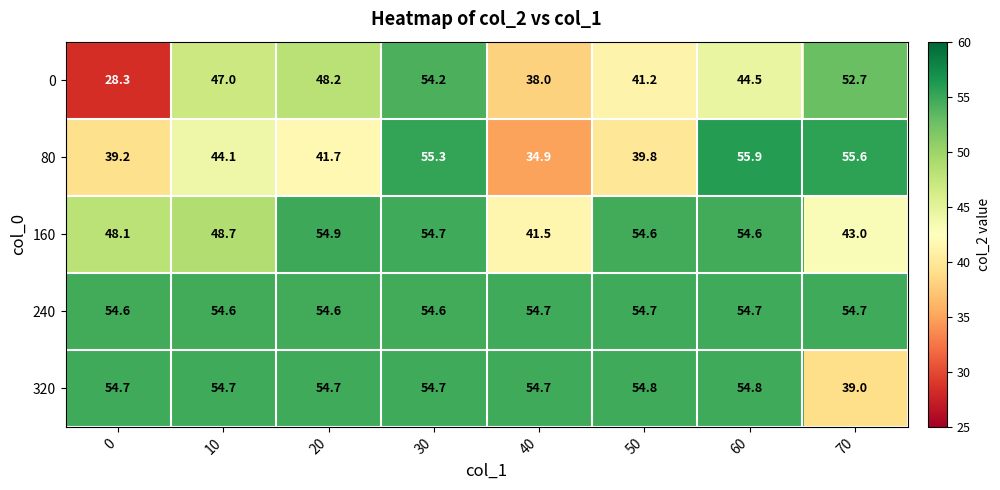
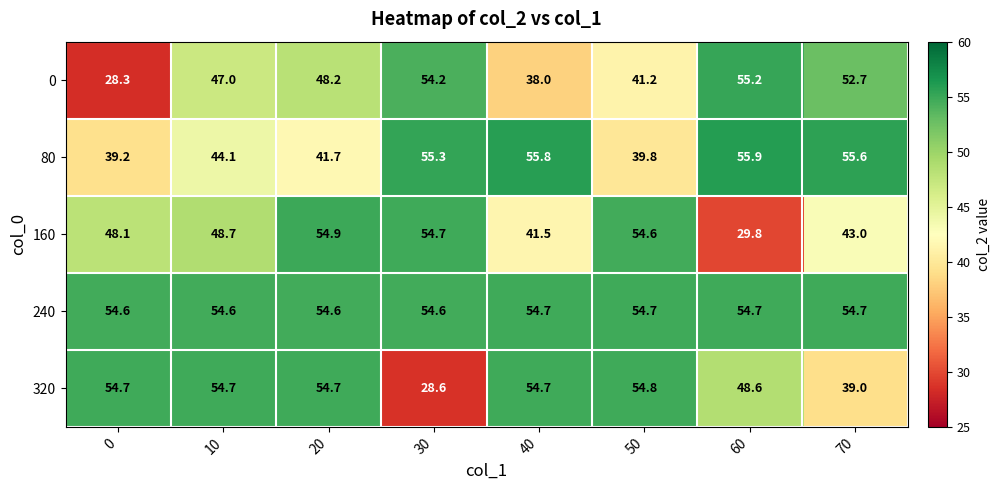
  {
    "0": {
      "0": 28.3,
      "10": 47.0,
      "20": 48.2,
      "30": 54.2,
      "40": 38.0,
      "50": 41.2,
-     "60": 44.5,
+     "60": 55.2,
      "70": 52.7
    },
    "80": {
      "0": 39.2,
      "10": 44.1,
      "20": 41.7,
      "30": 55.3,
-     "40": 34.9,
+     "40": 55.8,
      "50": 39.8,
      "60": 55.9,
      "70": 55.6
    },
    "160": {
      "0": 48.1,
      "10": 48.7,
      "20": 54.9,
      "30": 54.7,
      "40": 41.5,
      "50": 54.6,
-     "60": 54.6,
+     "60": 29.8,
      "70": 43.0
    },
    "240": {
      "0": 54.6,
      "10": 54.6,
      "20": 54.6,
      "30": 54.6,
      "40": 54.7,
      "50": 54.7,
      "60": 54.7,
      "70": 54.7
    },
    "320": {
      "0": 54.7,
      "10": 54.7,
      "20": 54.7,
-     "30": 54.7,
+     "30": 28.6,
      "40": 54.7,
      "50": 54.8,
-     "60": 54.8,
+     "60": 48.6,
      "70": 39.0
    }
  }
